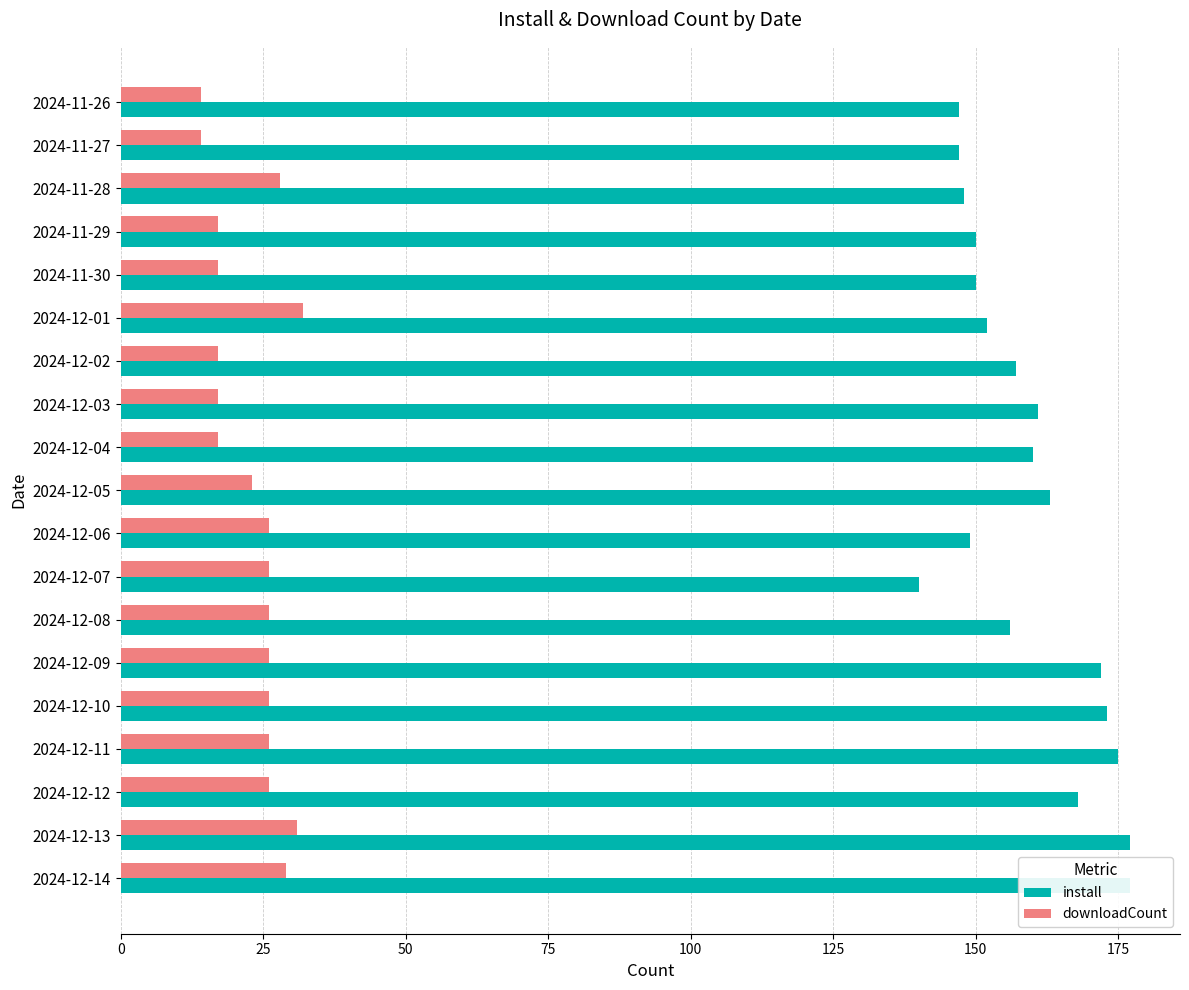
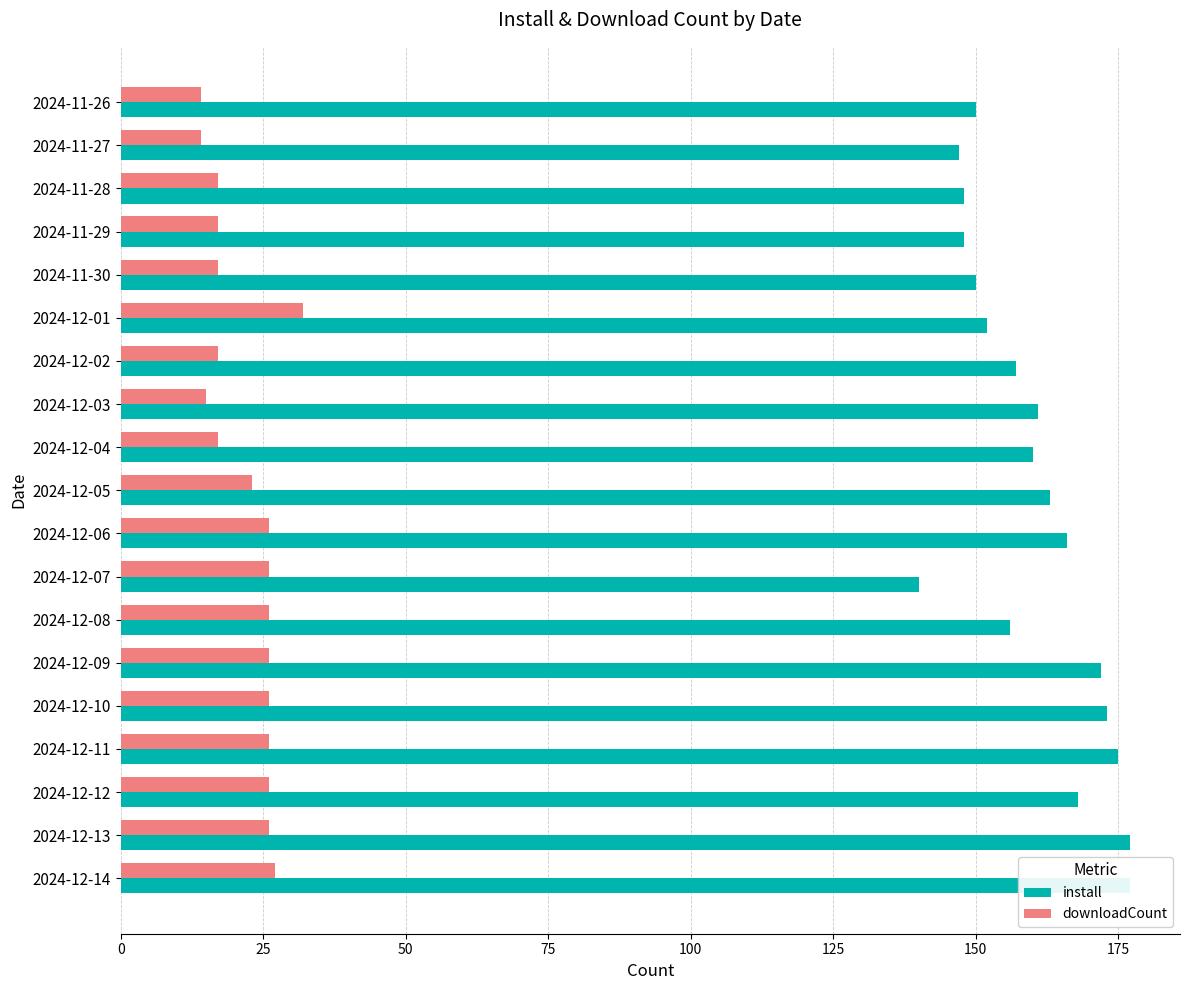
  {
    "install": {
-     "2024-11-26": 147,
+     "2024-11-26": 150,
      "2024-11-27": 147,
      "2024-11-28": 148,
-     "2024-11-29": 150,
+     "2024-11-29": 148,
      "2024-11-30": 150,
      "2024-12-01": 152,
      "2024-12-02": 157,
      "2024-12-03": 161,
      "2024-12-04": 160,
      "2024-12-05": 163,
-     "2024-12-06": 149,
+     "2024-12-06": 166,
      "2024-12-07": 140,
      "2024-12-08": 156,
      "2024-12-09": 172,
      "2024-12-10": 173,
      "2024-12-11": 175,
      "2024-12-12": 168,
      "2024-12-13": 177
    },
    "downloadCount": {
      "2024-11-26": 14,
      "2024-11-27": 14,
-     "2024-11-28": 28,
+     "2024-11-28": 17,
      "2024-11-29": 17,
      "2024-11-30": 17,
      "2024-12-01": 32,
      "2024-12-02": 17,
-     "2024-12-03": 17,
+     "2024-12-03": 15,
      "2024-12-04": 17,
      "2024-12-05": 23,
      "2024-12-06": 26,
      "2024-12-07": 26,
      "2024-12-08": 26,
      "2024-12-09": 26,
      "2024-12-10": 26,
      "2024-12-11": 26,
      "2024-12-12": 26,
-     "2024-12-13": 31,
-     "2024-12-14": 29
+     "2024-12-13": 26,
+     "2024-12-14": 27
    }
  }
